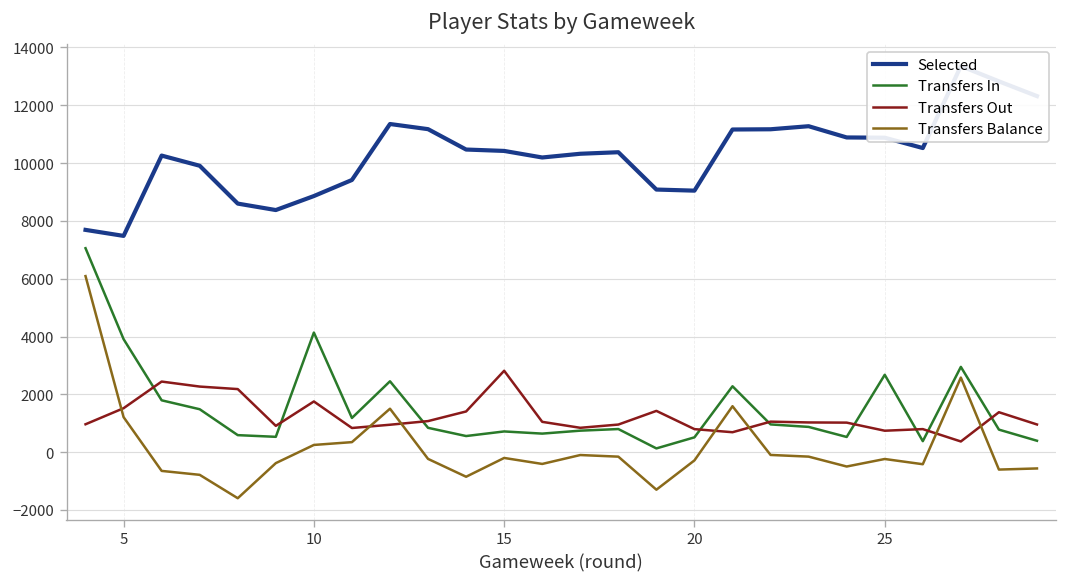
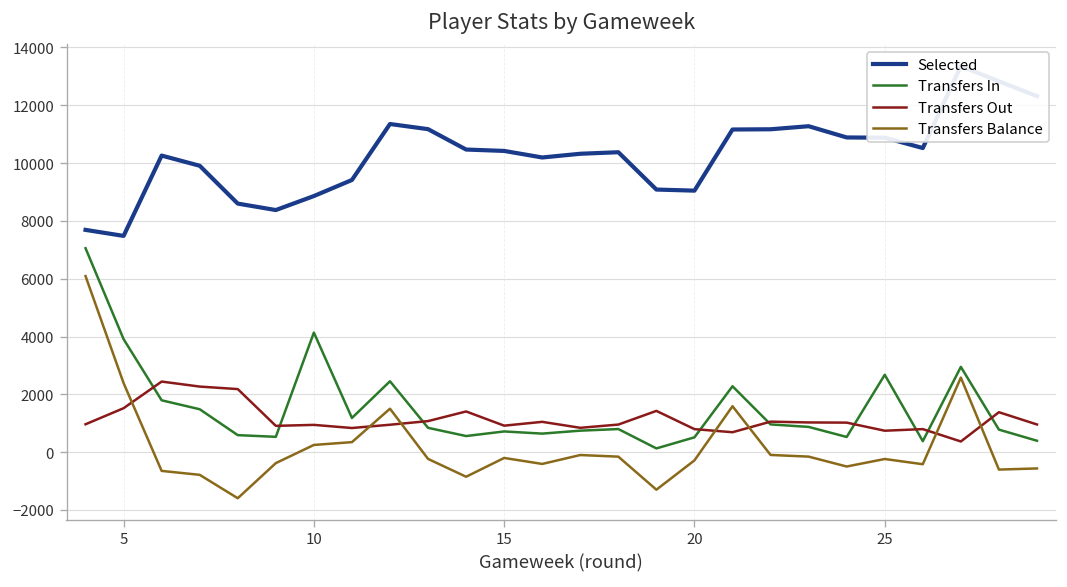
  {
    "Selected": {
      "5": 7500,
      "10": 8900,
      "15": 10400,
      "20": 9000
    },
    "Transfers In": {
      "5": 3900,
      "10": 4100,
      "15": 700,
      "20": 500,
      "25": 2700
    },
    "Transfers Out": {
      "5": 1500,
-     "10": 1800,
-     "15": 2800,
+     "10": 900,
+     "15": 900,
      "20": 800,
      "25": 700
    },
    "Transfers Balance": {
-     "5": 1200,
+     "5": 2400,
      "10": 300,
      "15": -200,
      "20": -300,
      "25": -200
    }
  }
